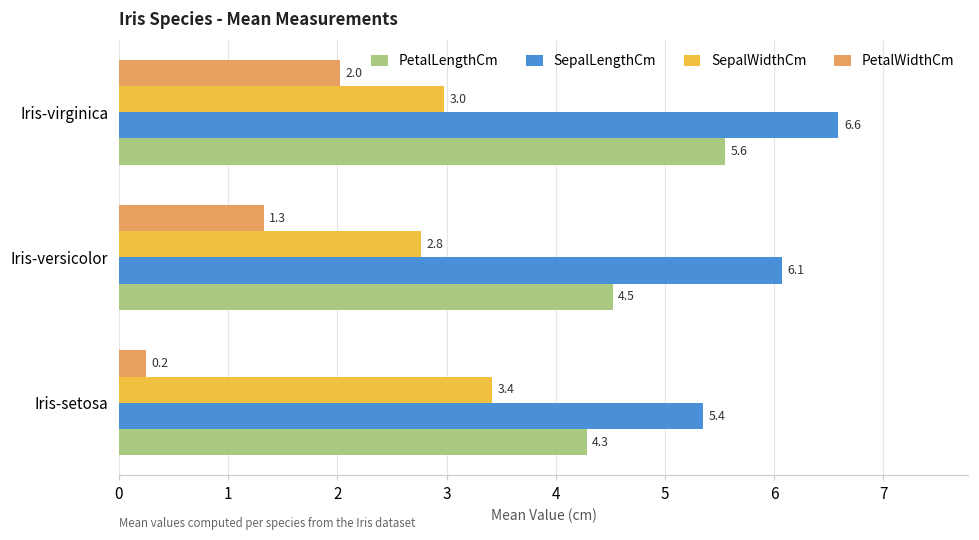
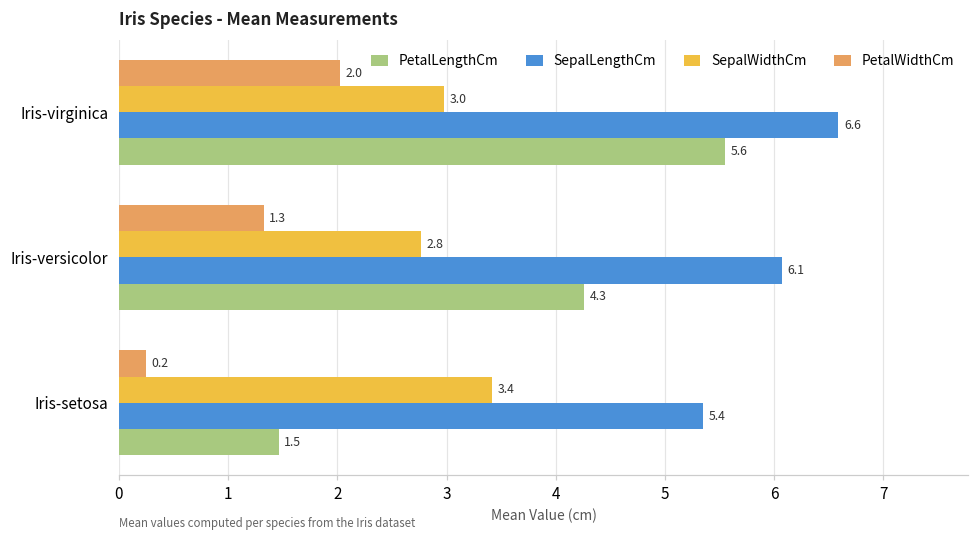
  {
    "PetalLengthCm": {
      "Iris-virginica": 5.6,
-     "Iris-versicolor": 4.5,
-     "Iris-setosa": 4.3
+     "Iris-versicolor": 4.3,
+     "Iris-setosa": 1.5
    },
    "SepalLengthCm": {
      "Iris-virginica": 6.6,
      "Iris-versicolor": 6.1,
      "Iris-setosa": 5.4
    }
  }
